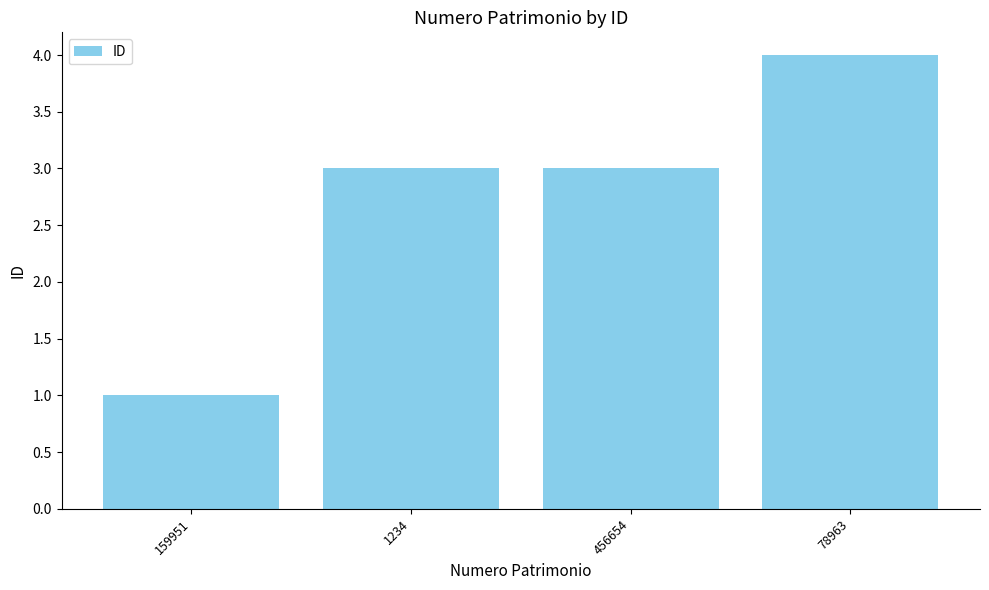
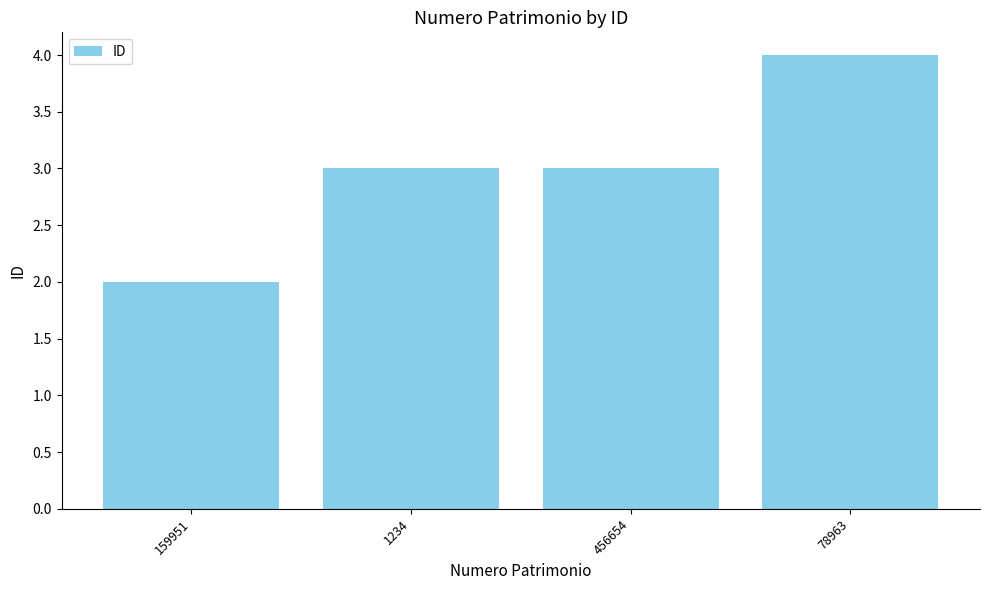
  {
-   "159951": 1,
+   "159951": 2,
    "1234": 3,
    "456654": 3,
    "78963": 4
  }
